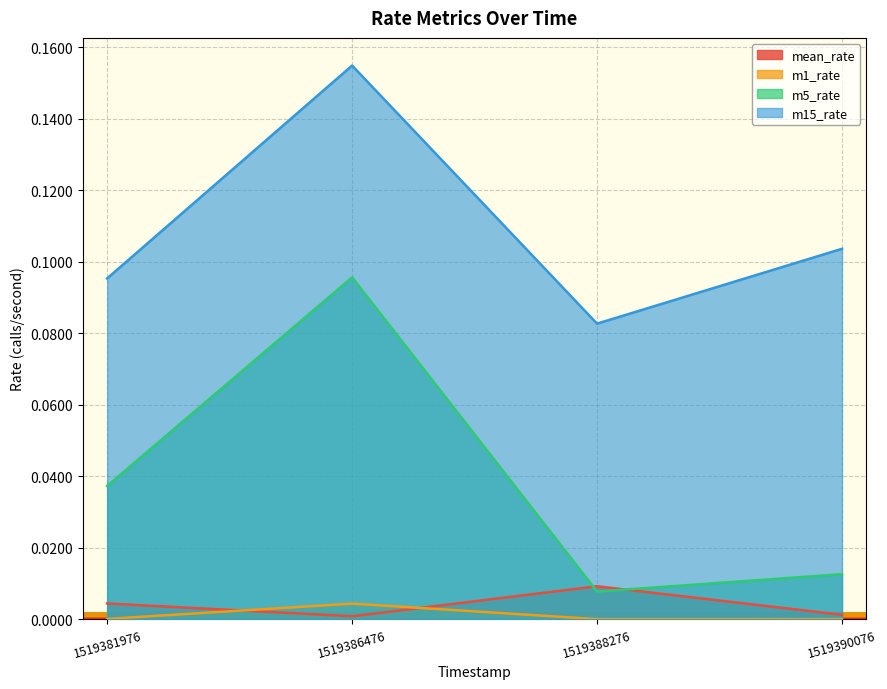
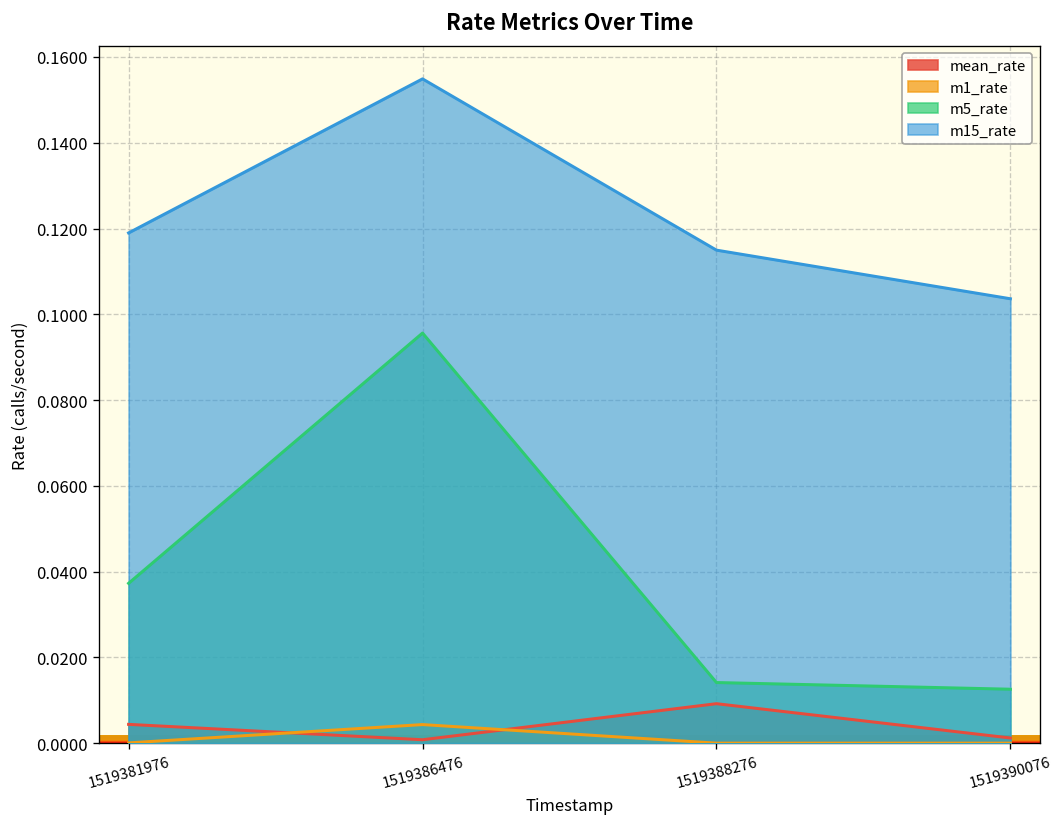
  {
    "mean_rate": {
      "1519381976": 0.004,
      "1519386476": 0.001,
      "1519388276": 0.009,
      "1519390076": 0.001
    },
    "m1_rate": {
      "1519381976": 0.000,
      "1519386476": 0.004,
      "1519388276": 0.000,
      "1519390076": 0.000
    },
    "m5_rate": {
      "1519381976": 0.037,
      "1519386476": 0.096,
-     "1519388276": 0.008,
+     "1519388276": 0.014,
      "1519390076": 0.013
    },
    "m15_rate": {
-     "1519381976": 0.095,
+     "1519381976": 0.119,
      "1519386476": 0.155,
-     "1519388276": 0.083,
+     "1519388276": 0.115,
      "1519390076": 0.104
    }
  }
